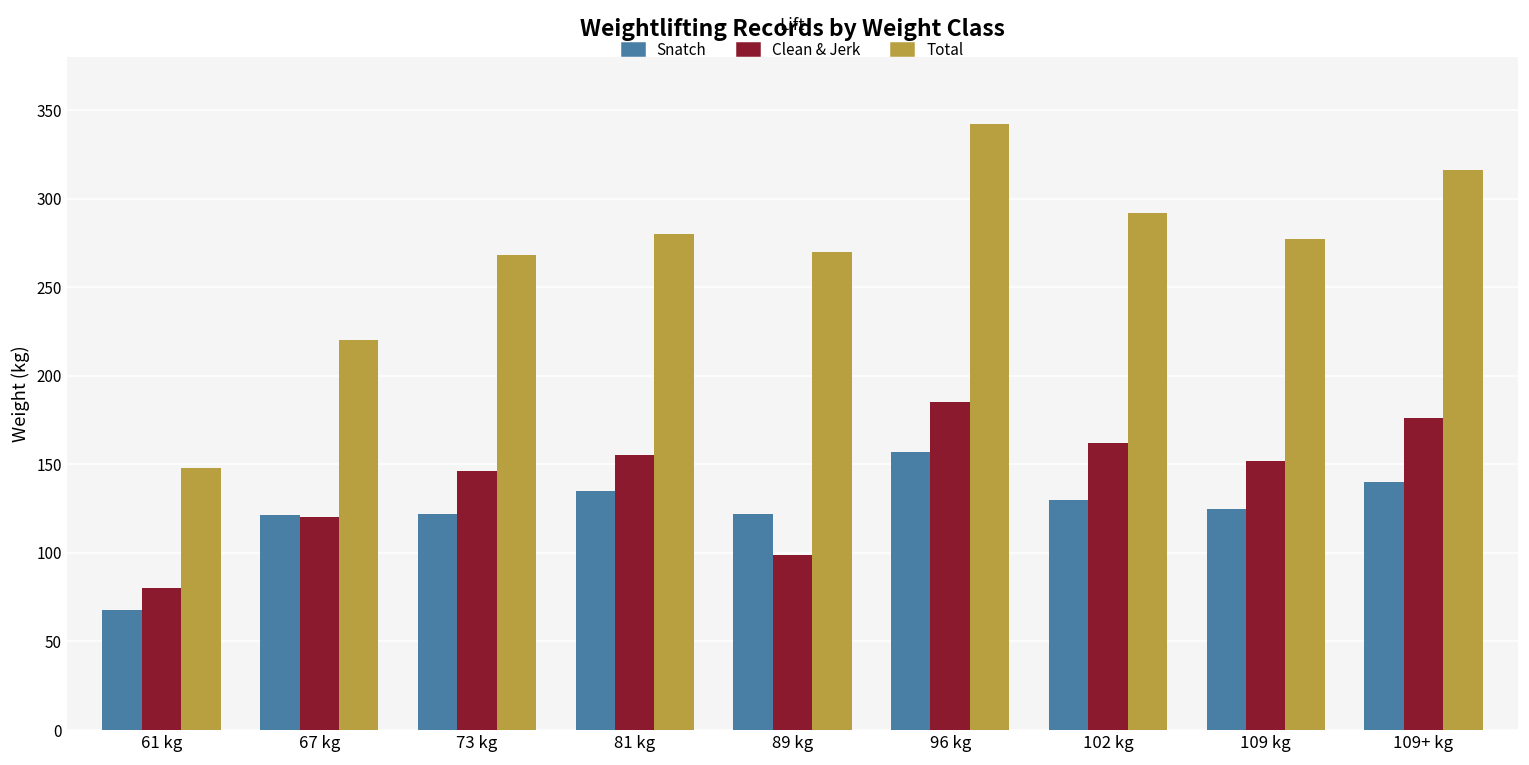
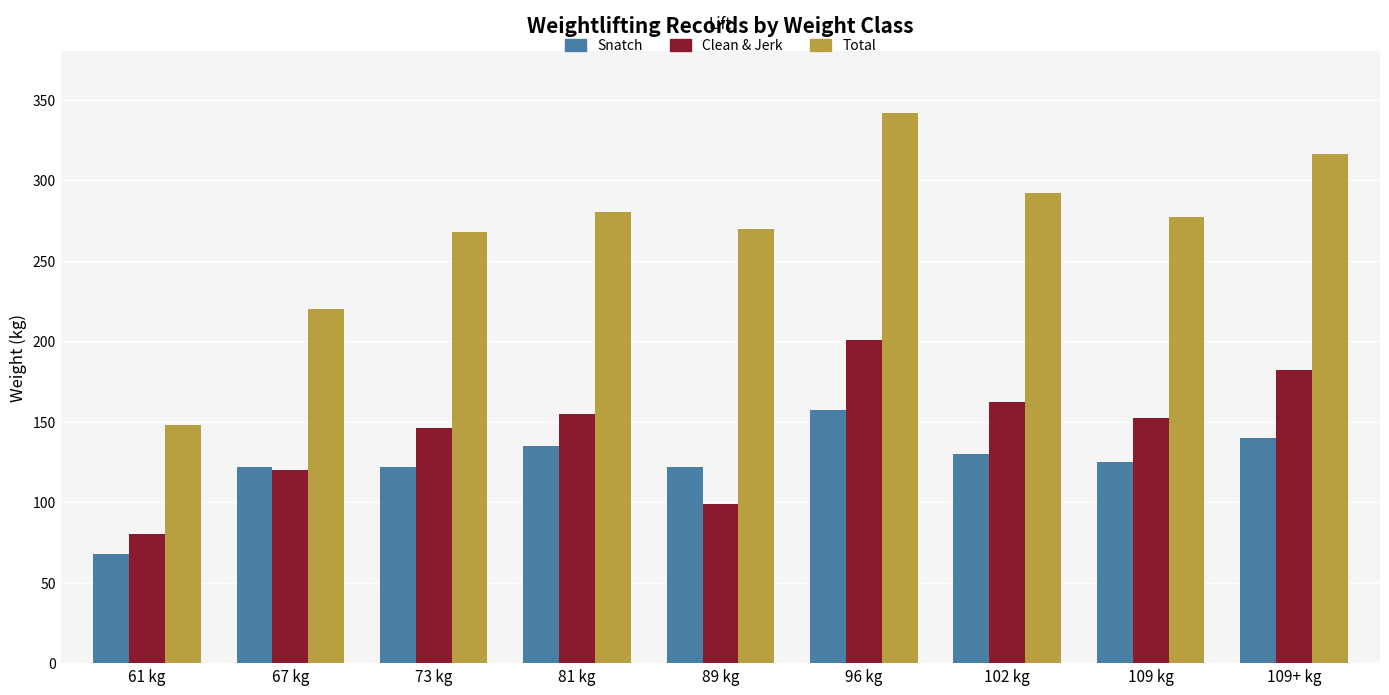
  {
    "Snatch": {
      "61 kg": 68,
      "67 kg": 122,
      "73 kg": 122,
      "81 kg": 135,
      "89 kg": 122,
      "96 kg": 157,
      "102 kg": 130,
      "109 kg": 125,
      "109+ kg": 140
    },
    "Clean & Jerk": {
      "61 kg": 80,
      "67 kg": 120,
      "73 kg": 146,
      "81 kg": 155,
      "89 kg": 99,
-     "96 kg": 185,
+     "96 kg": 201,
      "102 kg": 162,
      "109 kg": 152,
-     "109+ kg": 176
+     "109+ kg": 182
    },
    "Total": {
      "61 kg": 148,
      "67 kg": 220,
      "73 kg": 268,
      "81 kg": 280,
      "89 kg": 270,
      "96 kg": 342,
      "102 kg": 292,
      "109 kg": 277,
      "109+ kg": 316
    }
  }
